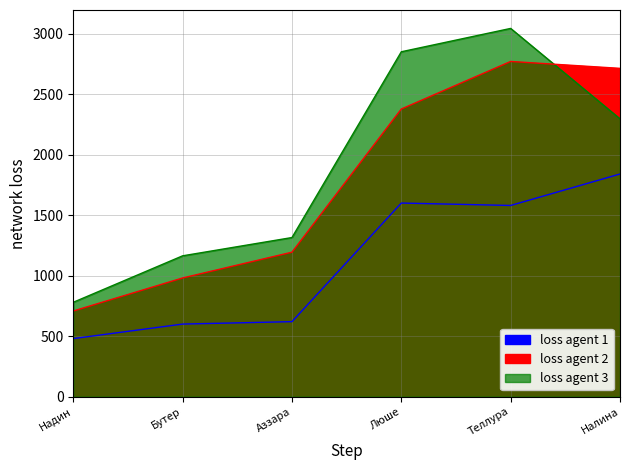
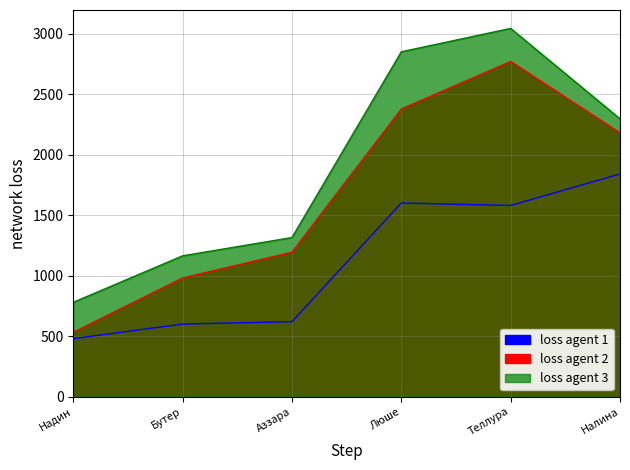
  {
    "loss agent 2": {
-     "Надин": 710,
+     "Надин": 530,
      "Бутер": 980,
      "Аззара": 1190,
      "Люше": 2380,
      "Теллура": 2770,
-     "Налина": 2710
+     "Налина": 2180
    }
  }
